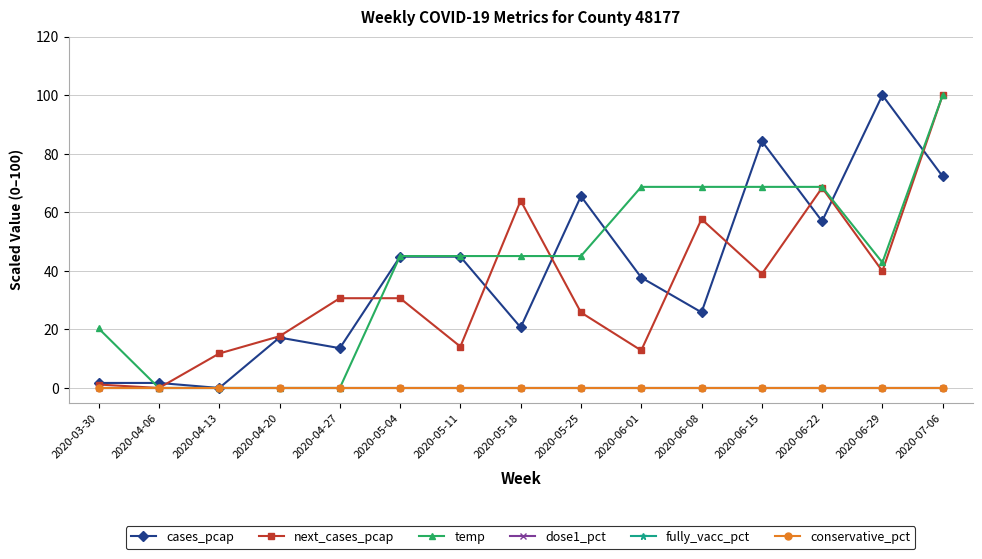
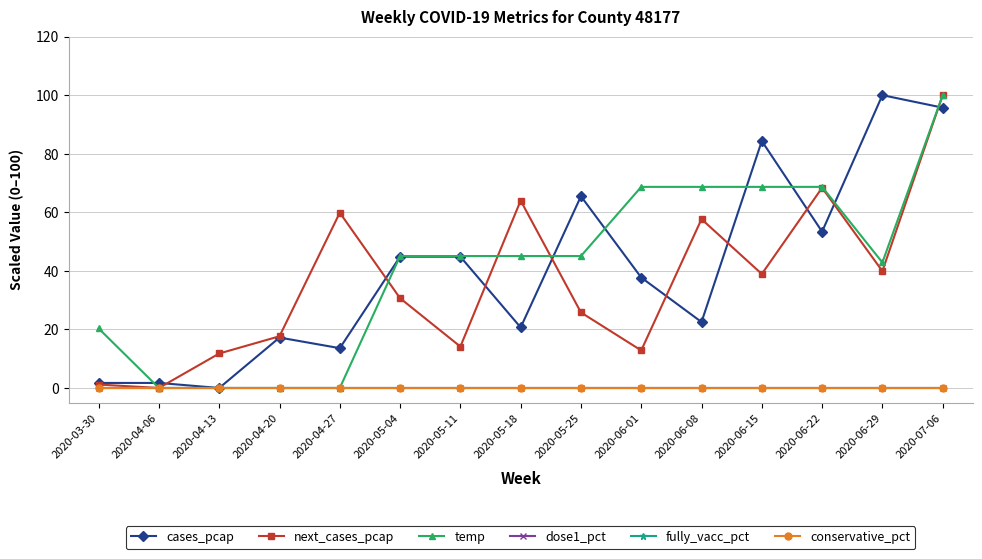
  {
    "cases_pcap": {
      "2020-04-06": 2,
      "2020-04-27": 14,
      "2020-05-18": 21,
      "2020-05-25": 65,
      "2020-06-01": 38,
-     "2020-06-08": 26,
+     "2020-06-08": 23,
      "2020-06-15": 84,
-     "2020-06-22": 57,
+     "2020-06-22": 53,
      "2020-06-29": 100,
-     "2020-07-06": 72
+     "2020-07-06": 96
    },
    "next_cases_pcap": {
      "2020-04-13": 12,
-     "2020-04-27": 31,
+     "2020-04-27": 60,
      "2020-05-04": 31,
      "2020-05-11": 14,
      "2020-05-18": 64,
      "2020-05-25": 26,
      "2020-06-01": 13,
      "2020-06-08": 58,
      "2020-06-15": 39,
      "2020-06-29": 40
    },
    "temp": {
      "2020-03-30": 20,
      "2020-05-18": 45,
      "2020-05-25": 45,
      "2020-06-01": 69,
      "2020-06-08": 69,
      "2020-06-15": 69,
      "2020-06-29": 43
    },
    "conservative_pct": {
      "2020-03-30": 0,
      "2020-05-04": 0,
      "2020-05-11": 0,
      "2020-05-18": 0,
      "2020-05-25": 0,
      "2020-06-01": 0,
      "2020-06-08": 0,
      "2020-06-15": 0,
      "2020-06-22": 0,
      "2020-06-29": 0,
      "2020-07-06": 0
    }
  }
